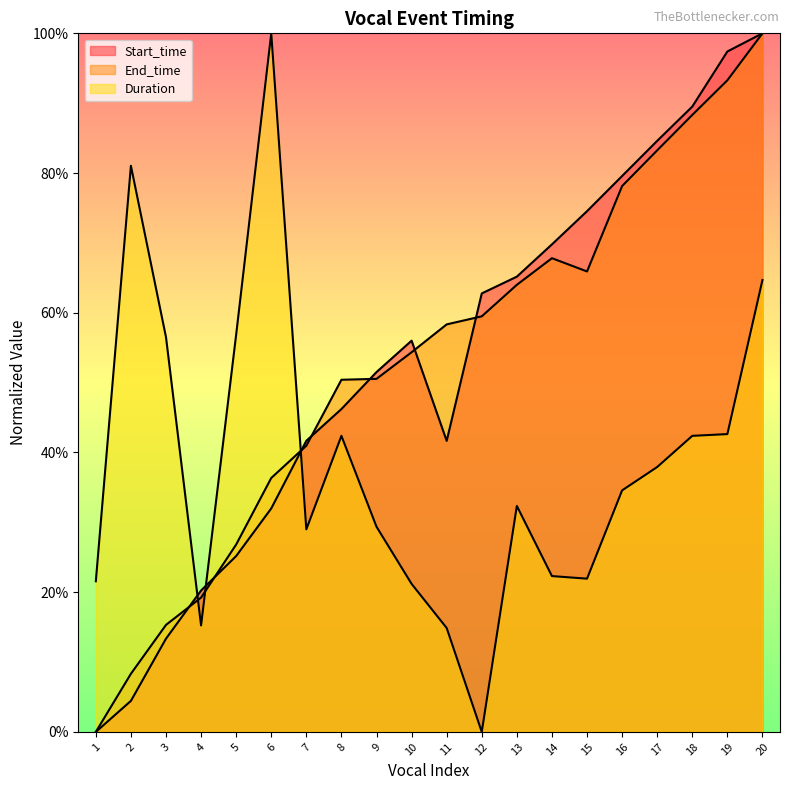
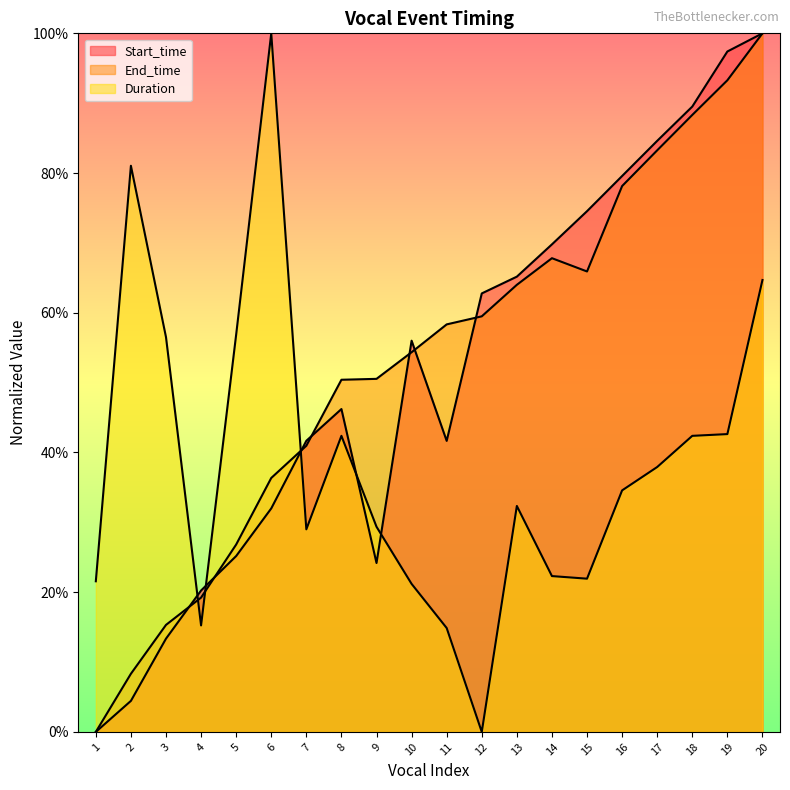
  {
    "Start_time": {
      "2": "4%",
      "3": "13%",
      "4": "20%",
      "5": "25%",
      "6": "32%",
      "7": "42%",
      "8": "46%",
-     "9": "52%",
+     "9": "24%",
      "10": "56%",
      "11": "42%",
      "12": "63%",
      "13": "65%",
      "14": "70%",
      "15": "75%",
      "16": "80%",
      "17": "85%",
      "18": "90%",
      "19": "97%"
    },
    "End_time": {
      "2": "8%",
      "3": "15%",
      "4": "19%",
      "5": "27%",
      "6": "36%",
      "7": "41%",
      "8": "50%",
      "9": "51%",
      "10": "54%",
      "11": "58%",
      "12": "59%",
      "13": "64%",
      "14": "68%",
      "15": "66%",
      "16": "78%",
      "17": "83%",
      "18": "88%",
      "19": "93%"
    },
    "Duration": {
      "1": "22%",
      "2": "81%",
      "3": "57%",
      "4": "15%",
      "5": "57%",
      "6": "100%",
      "7": "29%",
      "8": "42%",
      "9": "29%",
      "10": "21%",
      "11": "15%",
      "12": "0%",
      "13": "32%",
      "14": "22%",
      "15": "22%",
      "16": "35%",
      "17": "38%",
      "18": "42%",
      "19": "43%",
      "20": "65%"
    }
  }
